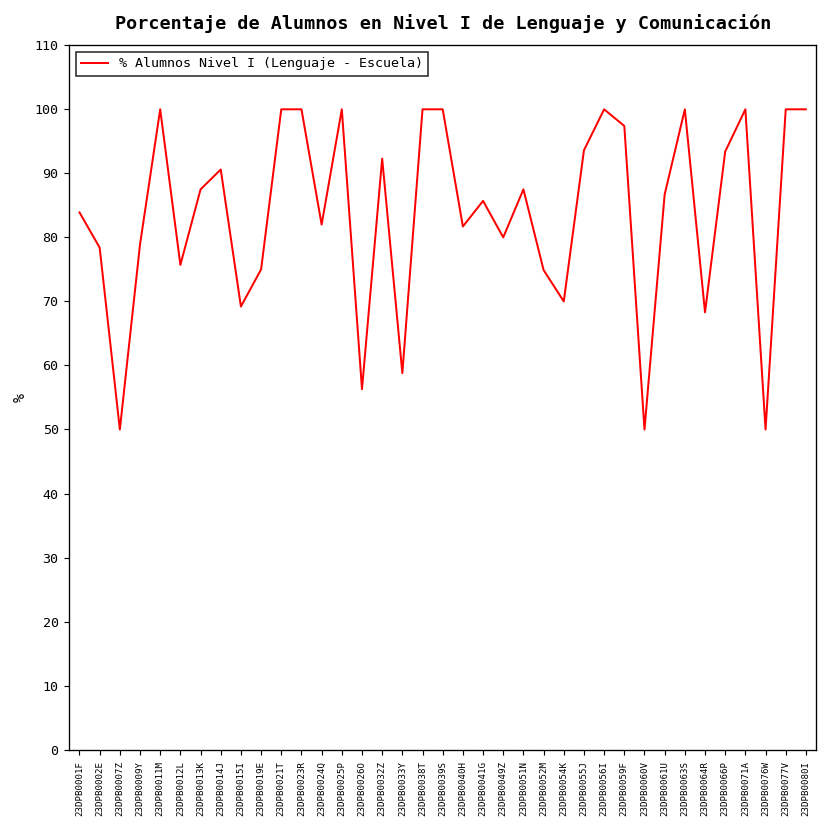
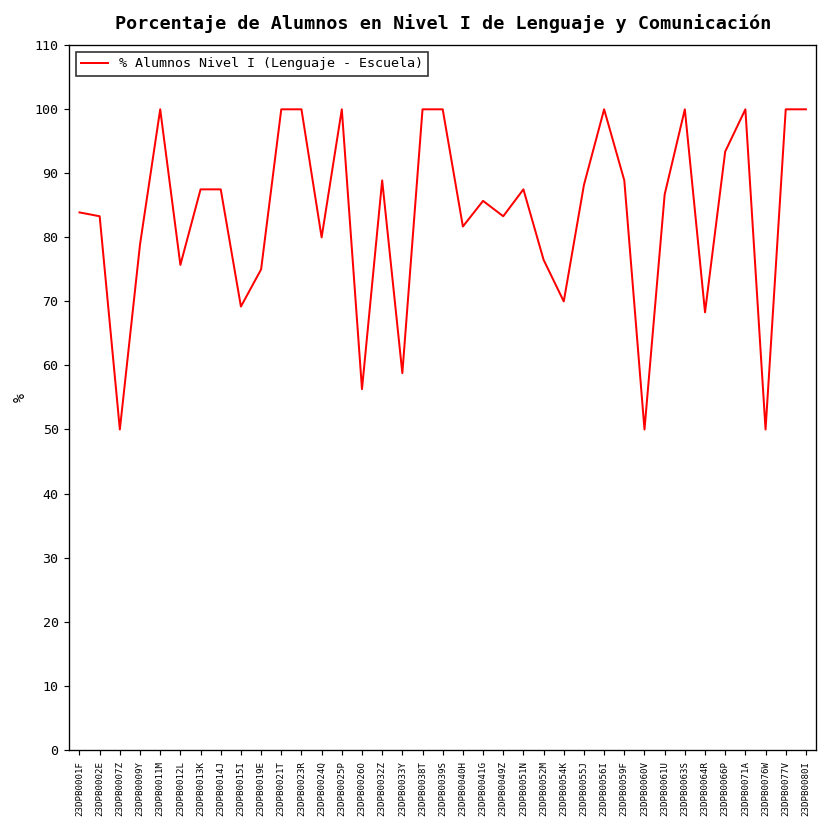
  {
    "23DPB0001F": 84,
-   "23DPB0002E": 78,
+   "23DPB0002E": 83,
    "23DPB0007Z": 50,
    "23DPB0009Y": 79,
    "23DPB0011M": 100,
    "23DPB0012L": 76,
    "23DPB0013K": 88,
-   "23DPB0014J": 91,
+   "23DPB0014J": 88,
    "23DPB0015I": 69,
    "23DPB0019E": 75,
    "23DPB0021T": 100,
    "23DPB0023R": 100,
-   "23DPB0024Q": 82,
+   "23DPB0024Q": 80,
    "23DPB0025P": 100,
    "23DPB0026O": 56,
-   "23DPB0032Z": 92,
+   "23DPB0032Z": 89,
    "23DPB0033Y": 59,
    "23DPB0038T": 100,
    "23DPB0039S": 100,
    "23DPB0040H": 82,
    "23DPB0041G": 86,
-   "23DPB0049Z": 80,
+   "23DPB0049Z": 83,
    "23DPB0051N": 88,
-   "23DPB0052M": 75,
+   "23DPB0052M": 77,
    "23DPB0054K": 70,
-   "23DPB0055J": 94,
+   "23DPB0055J": 88,
    "23DPB0056I": 100,
-   "23DPB0059F": 97,
+   "23DPB0059F": 89,
    "23DPB0060V": 50,
    "23DPB0061U": 87,
    "23DPB0063S": 100,
    "23DPB0064R": 68,
    "23DPB0066P": 93,
    "23DPB0071A": 100,
    "23DPB0076W": 50,
    "23DPB0077V": 100,
    "23DPB0080I": 100
  }
